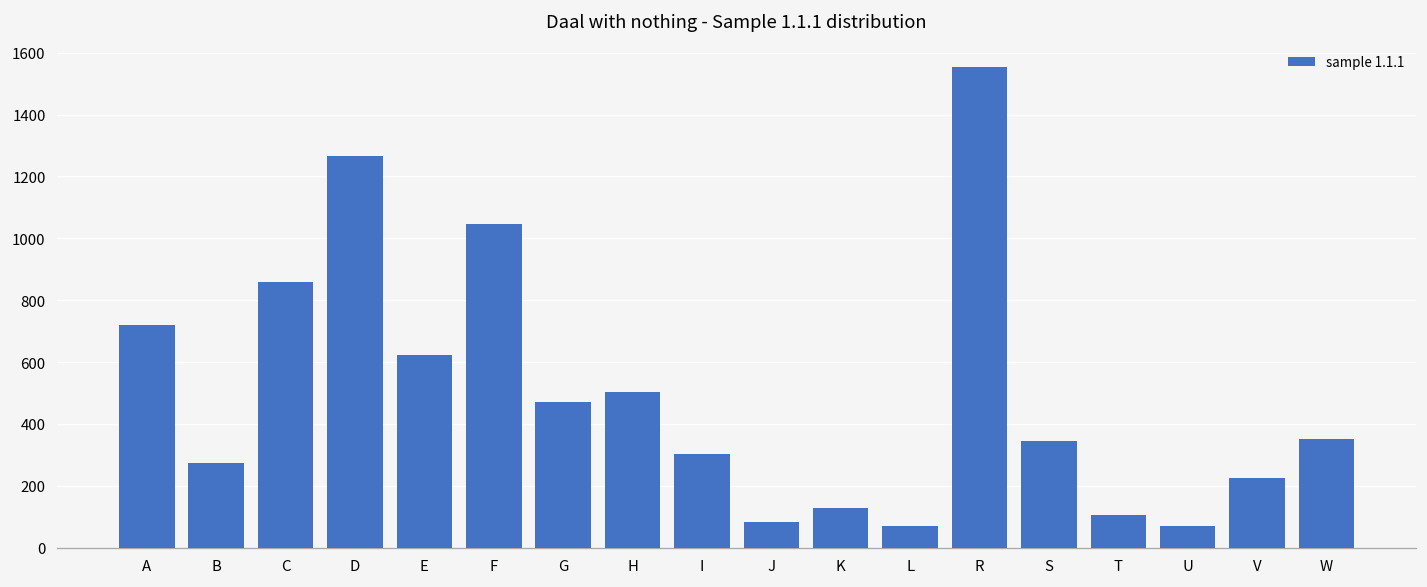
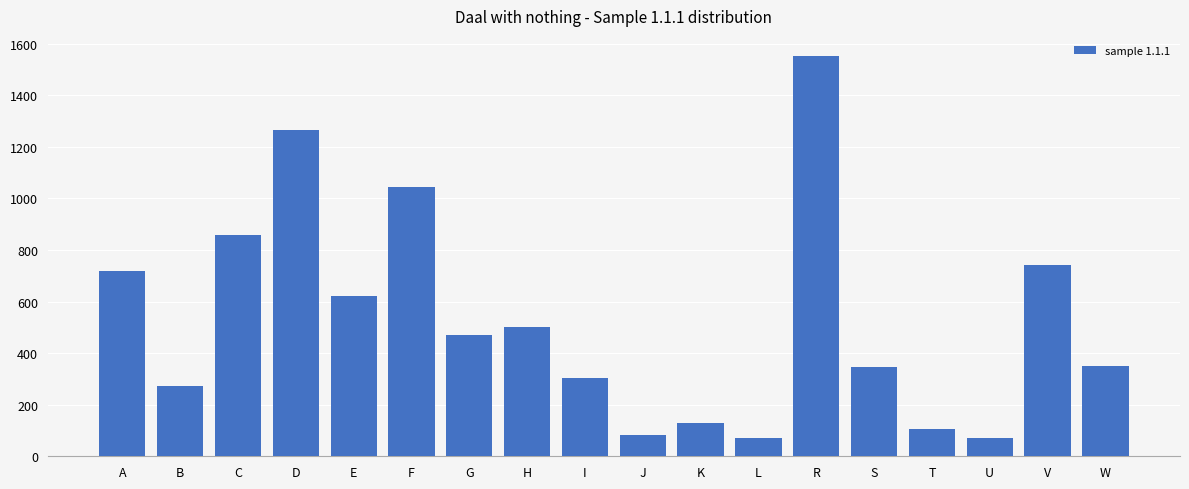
  {
    "A": 720,
    "B": 270,
    "C": 860,
    "D": 1260,
    "E": 620,
    "F": 1040,
    "G": 470,
    "H": 500,
    "I": 300,
    "J": 80,
    "K": 130,
    "L": 70,
    "R": 1550,
    "S": 350,
    "T": 100,
    "U": 70,
-   "V": 230,
+   "V": 740,
    "W": 350
  }
